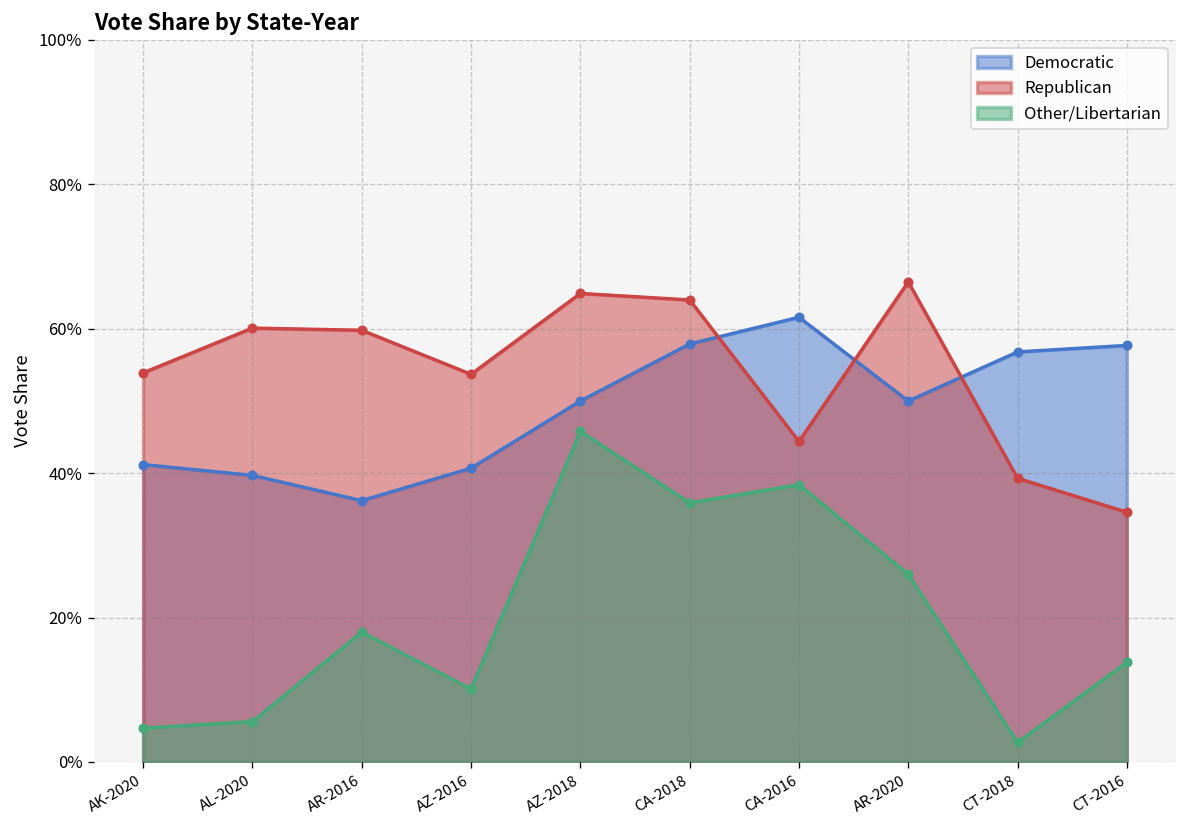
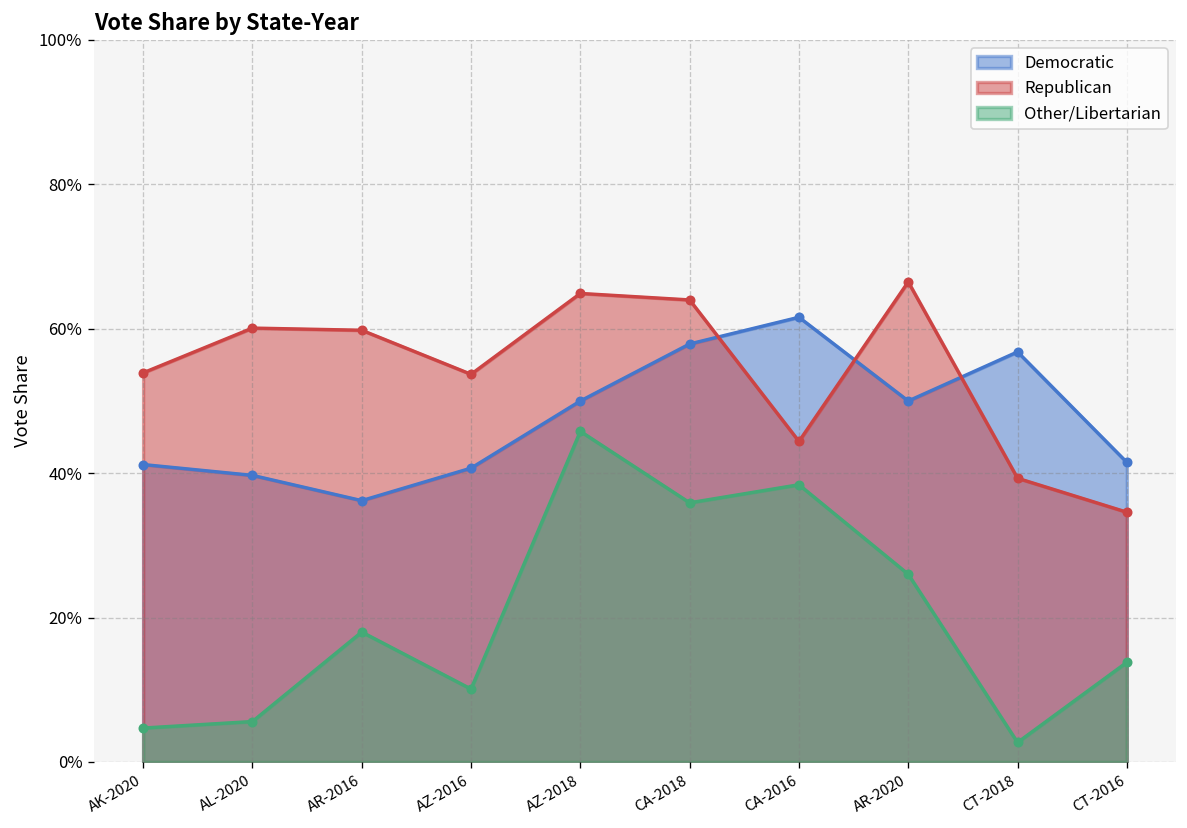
  {
    "Democratic": {
      "AK-2020": "41%",
      "AL-2020": "40%",
      "AR-2016": "36%",
      "AZ-2016": "41%",
      "AZ-2018": "50%",
      "CA-2018": "58%",
      "CA-2016": "62%",
      "AR-2020": "50%",
      "CT-2018": "57%",
-     "CT-2016": "58%"
+     "CT-2016": "42%"
    },
    "Republican": {
      "AK-2020": "54%",
      "AL-2020": "60%",
      "AR-2016": "60%",
      "AZ-2016": "54%",
      "AZ-2018": "65%",
      "CA-2018": "64%",
      "CA-2016": "44%",
      "AR-2020": "67%",
      "CT-2018": "39%",
      "CT-2016": "35%"
    },
    "Other/Libertarian": {
      "AK-2020": "5%",
      "AL-2020": "6%",
      "AR-2016": "18%",
      "AZ-2016": "10%",
      "AZ-2018": "46%",
      "CA-2018": "36%",
      "CA-2016": "38%",
      "AR-2020": "26%",
      "CT-2018": "3%",
      "CT-2016": "14%"
    }
  }
